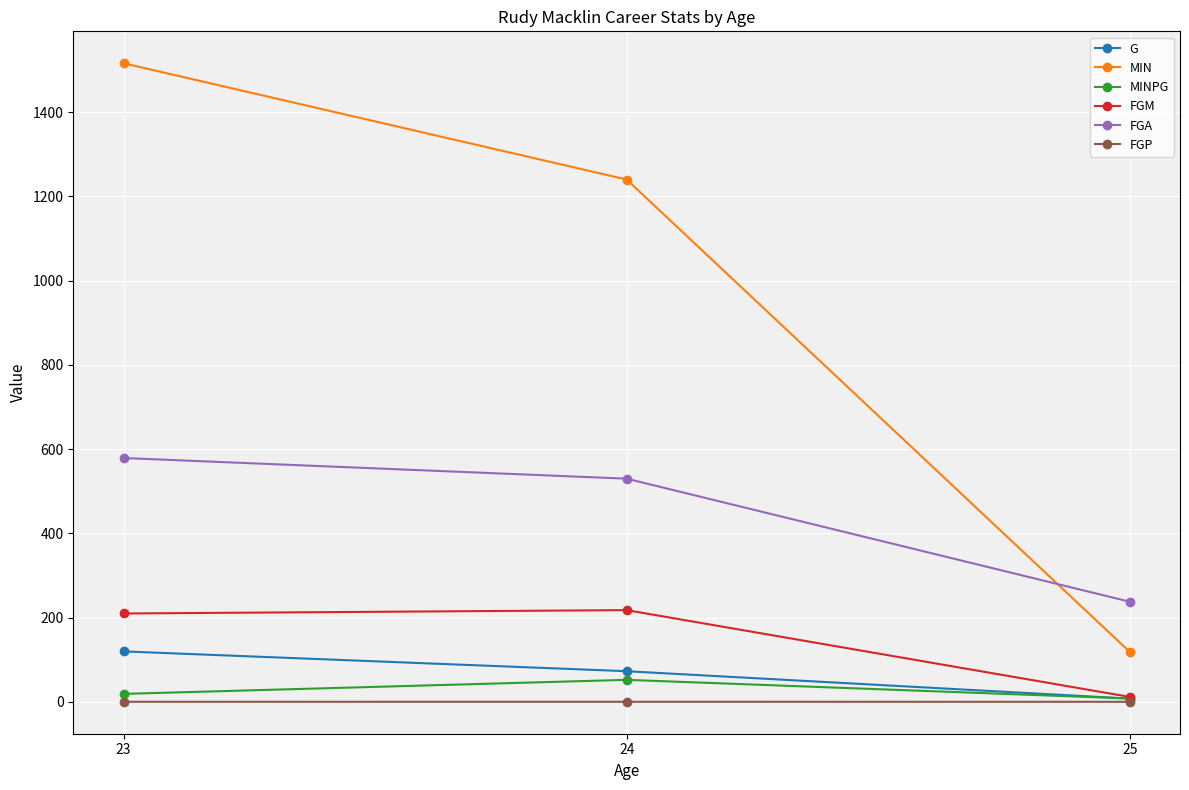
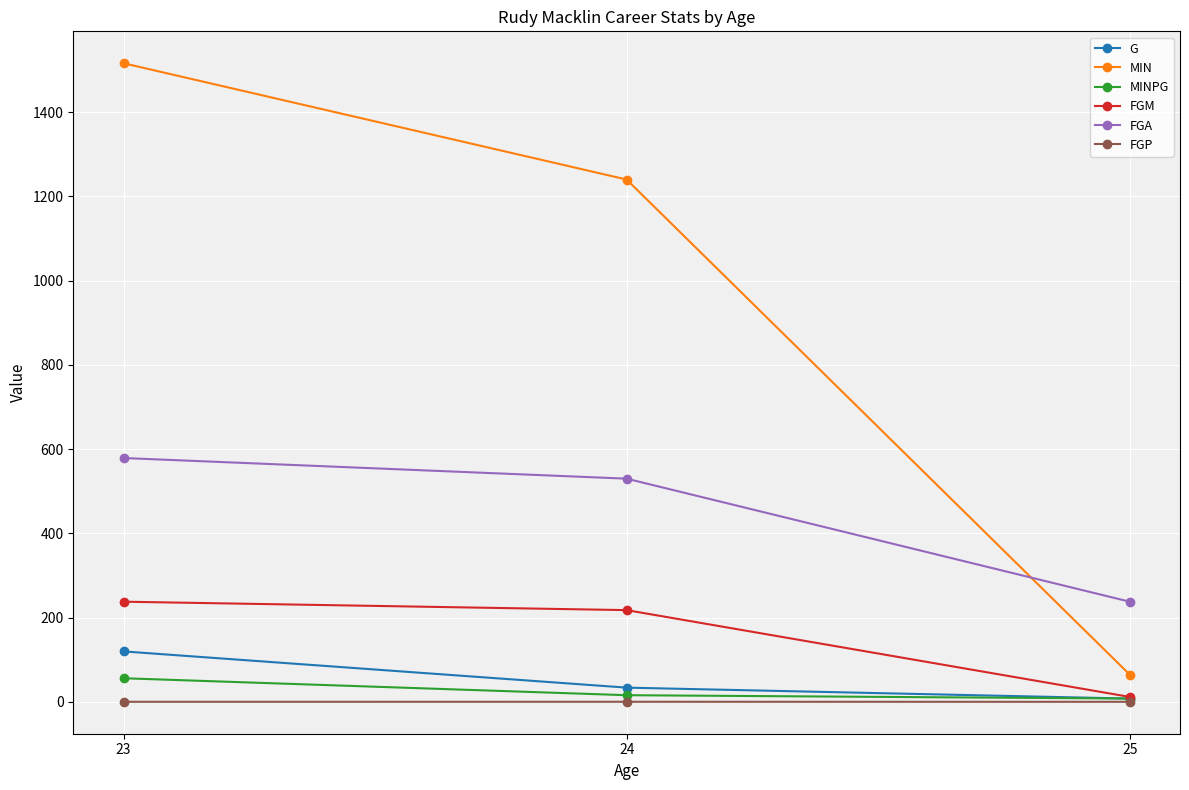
  {
    "G": {
      "23": 120,
-     "24": 70
+     "24": 30
    },
    "MIN": {
      "23": 1520,
      "24": 1240,
-     "25": 120
+     "25": 70
    },
    "MINPG": {
-     "23": 20,
-     "24": 50
+     "23": 60,
+     "24": 20
    },
    "FGM": {
-     "23": 210,
+     "23": 240,
      "24": 220
    },
    "FGA": {
      "23": 580,
      "24": 530,
      "25": 240
    },
    "FGP": {
      "23": 0,
      "24": 0,
      "25": 0
    }
  }
